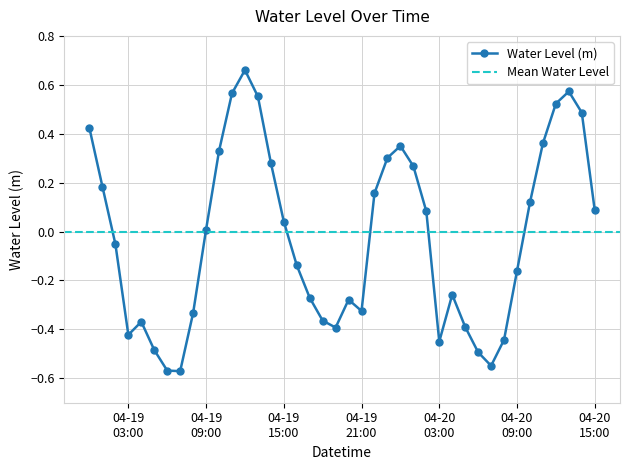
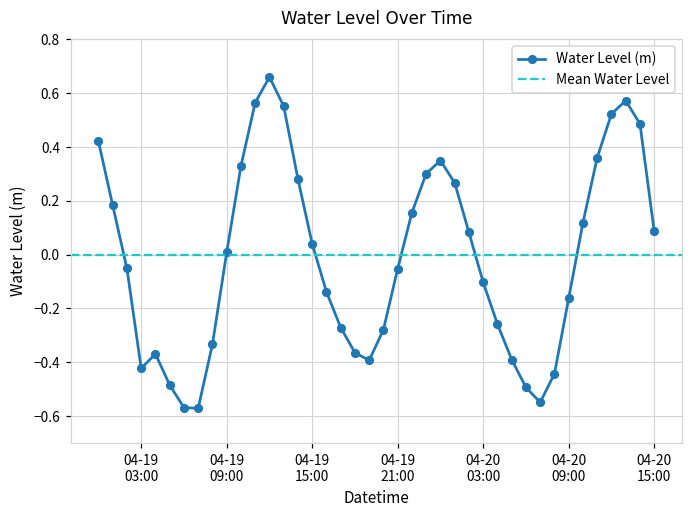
  {
    "04-19 03:00": -0.42,
    "04-19 09:00": 0.01,
    "04-19 15:00": 0.04,
-   "04-19 21:00": -0.32,
-   "04-20 03:00": -0.45,
+   "04-19 21:00": -0.05,
+   "04-20 03:00": -0.10,
    "04-20 09:00": -0.16,
    "04-20 15:00": 0.09
  }
